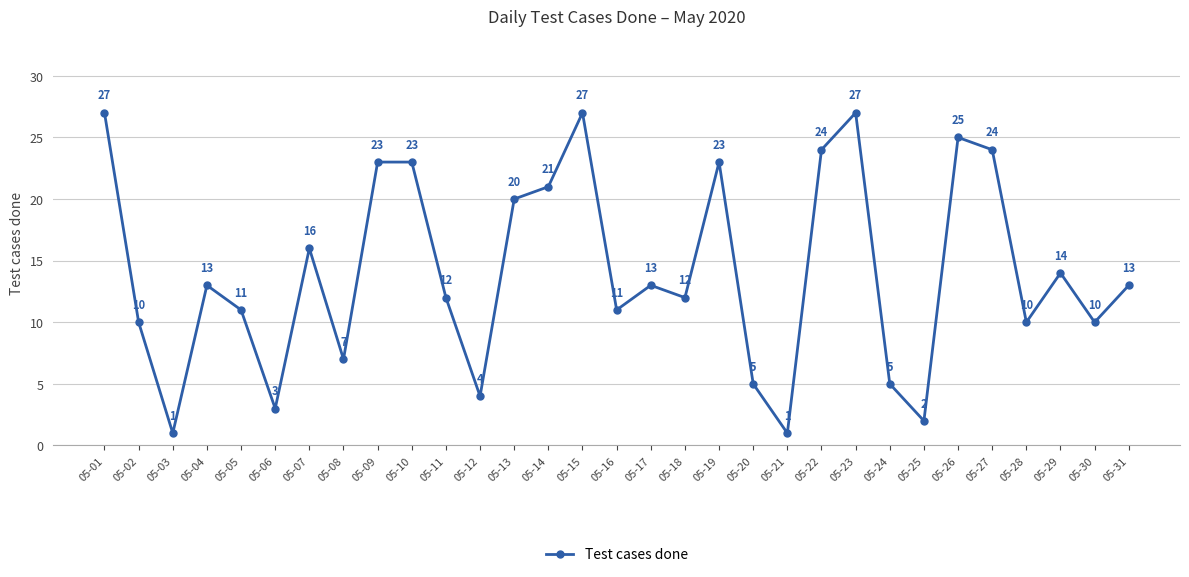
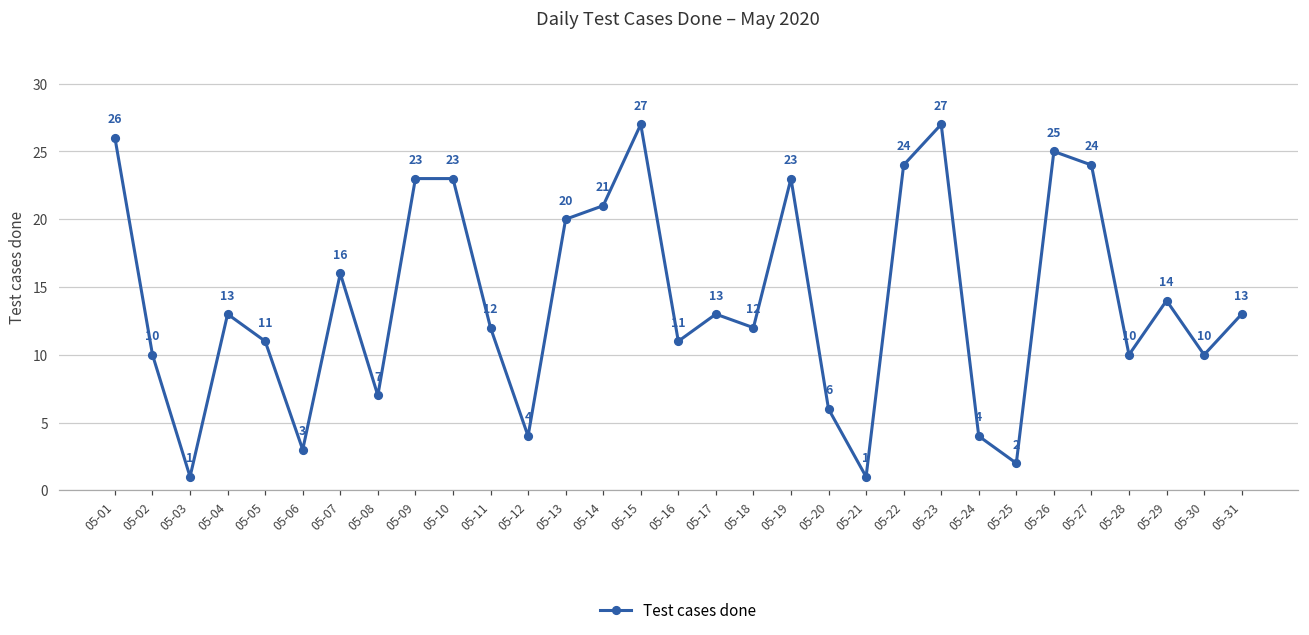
  {
-   "05-01": 27,
+   "05-01": 26,
    "05-02": 10,
    "05-03": 1,
    "05-04": 13,
    "05-05": 11,
    "05-06": 3,
    "05-07": 16,
    "05-08": 7,
    "05-09": 23,
    "05-10": 23,
    "05-11": 12,
    "05-12": 4,
    "05-13": 20,
    "05-14": 21,
    "05-15": 27,
    "05-16": 11,
    "05-17": 13,
    "05-18": 12,
    "05-19": 23,
-   "05-20": 5,
+   "05-20": 6,
    "05-21": 1,
    "05-22": 24,
    "05-23": 27,
-   "05-24": 5,
+   "05-24": 4,
    "05-25": 2,
    "05-26": 25,
    "05-27": 24,
    "05-28": 10,
    "05-29": 14,
    "05-30": 10,
    "05-31": 13
  }
